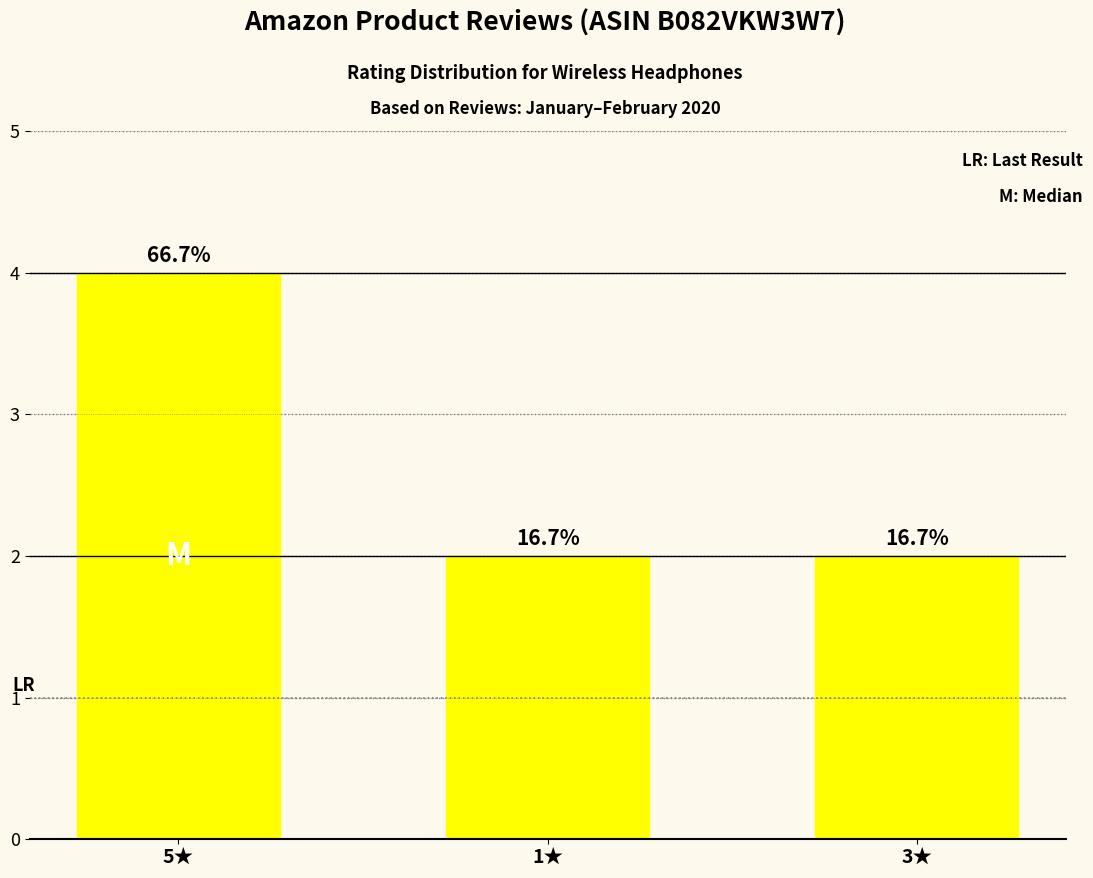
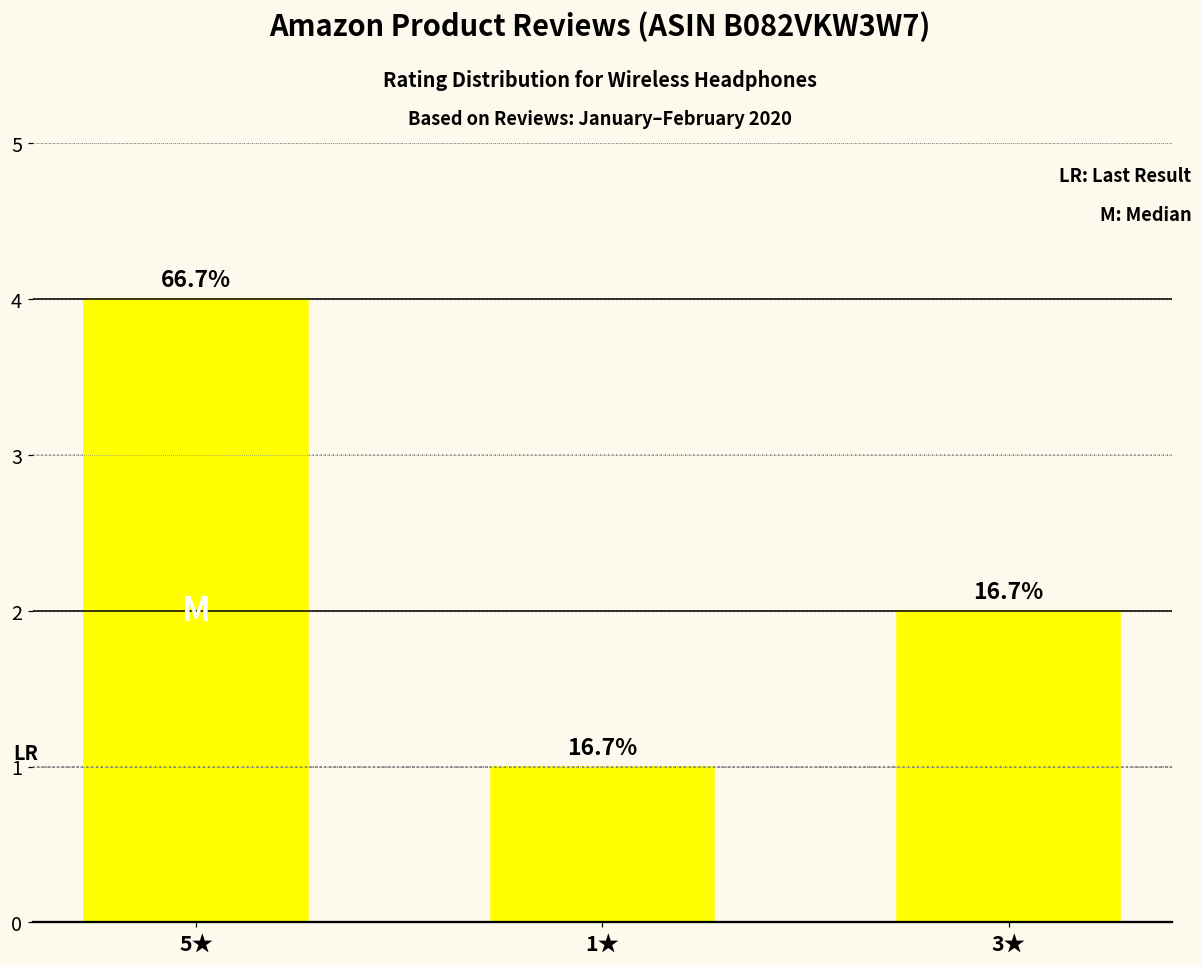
  {
-   "1★": 2
+   "1★": 1
  }
